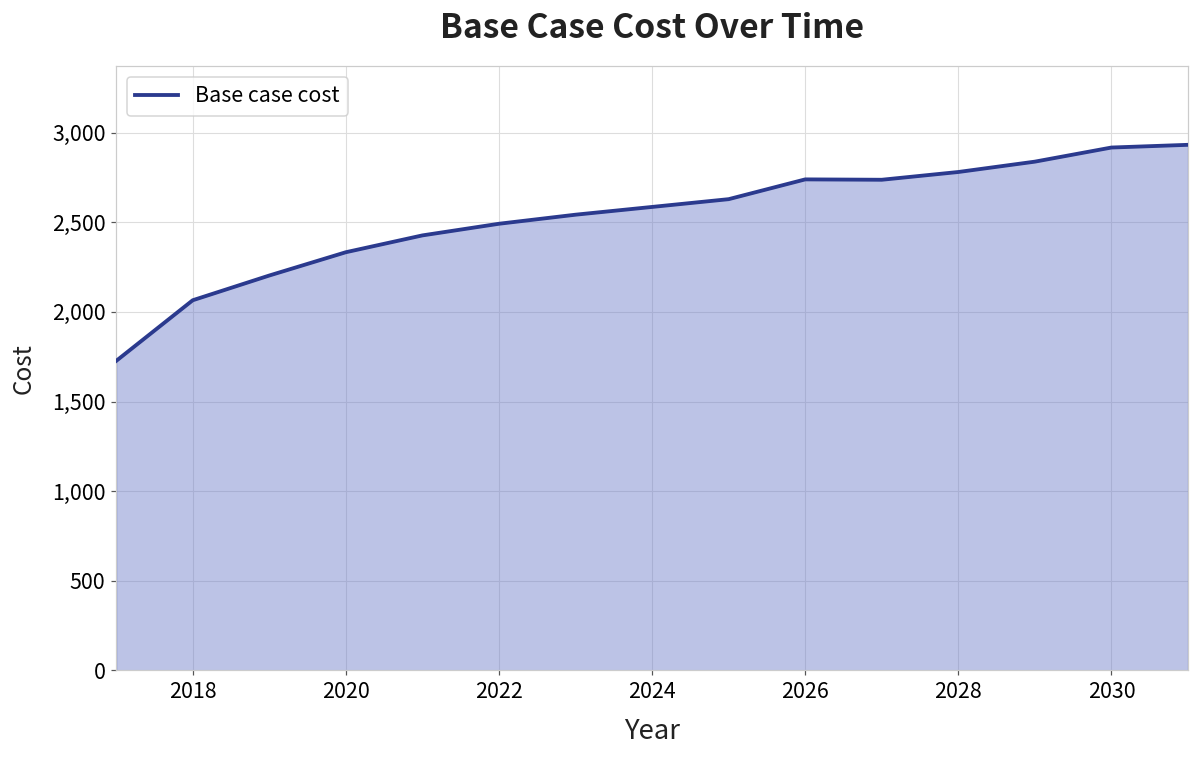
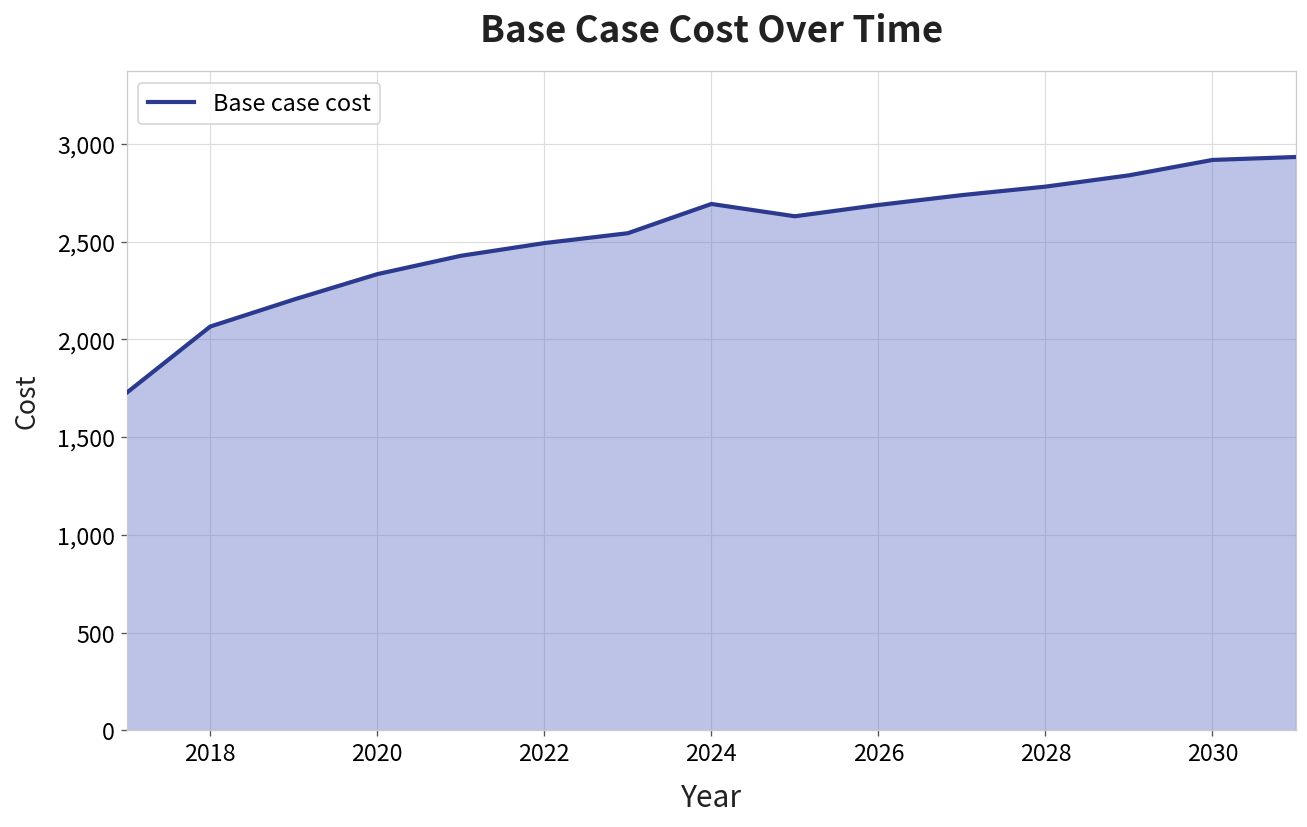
  {
    "2018": "2,070",
    "2020": "2,330",
    "2022": "2,490",
-   "2024": "2,590",
-   "2026": "2,740",
+   "2024": "2,690",
+   "2026": "2,690",
    "2028": "2,780",
    "2030": "2,920"
  }
